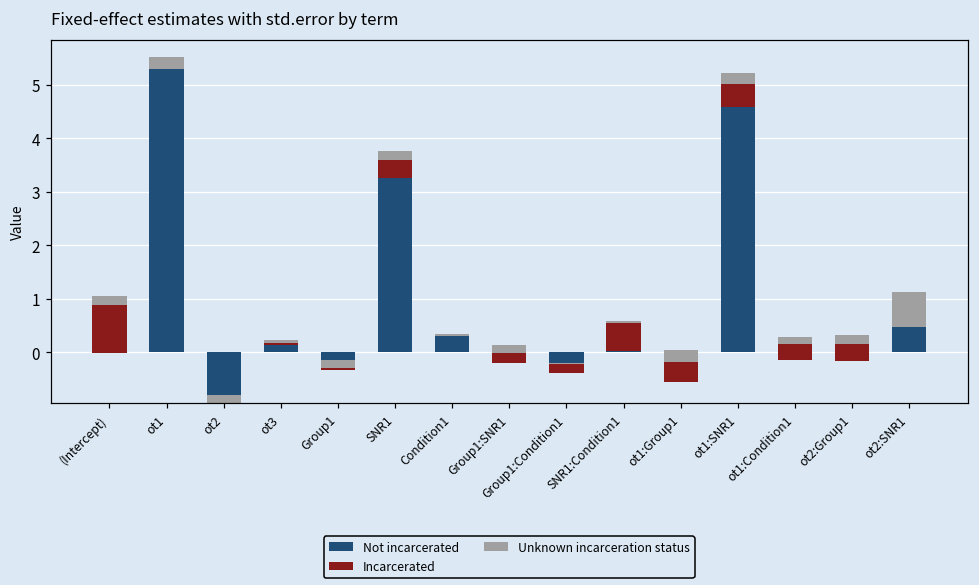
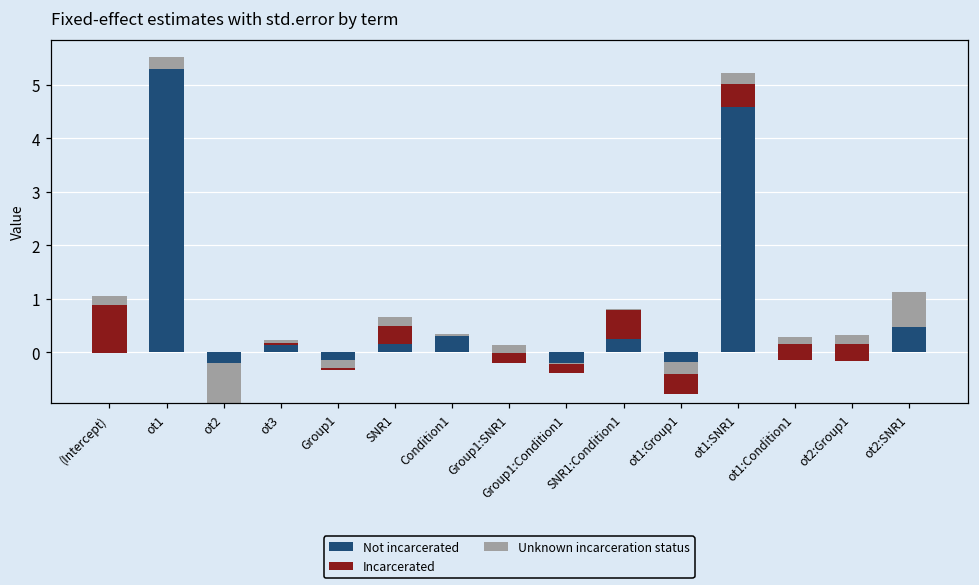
  {
    "Not incarcerated": {
      "ot1": 5.3,
      "ot2": -0.9,
      "ot3": 0.1,
      "Group1": -0.3,
-     "SNR1": 3.3,
+     "SNR1": 0.1,
      "Condition1": 0.3,
      "Group1:SNR1": -0.2,
      "Group1:Condition1": -0.4,
-     "SNR1:Condition1": 0.0,
-     "ot1:Group1": -0.6,
+     "SNR1:Condition1": 0.2,
+     "ot1:Group1": -0.8,
      "ot1:SNR1": 4.6,
      "ot1:Condition1": -0.1,
      "ot2:Group1": -0.2,
      "ot2:SNR1": 0.5
    },
    "Incarcerated": {
      "(Intercept)": 0.9,
      "ot1": 0.0,
      "ot2": 0.0,
      "SNR1": 0.3,
      "Condition1": 0.0,
      "Group1:SNR1": 0.2,
      "SNR1:Condition1": 0.5,
      "ot1:SNR1": 0.4,
      "ot1:Condition1": 0.3,
      "ot2:Group1": 0.3
    },
    "Unknown incarceration status": {
      "(Intercept)": 0.2,
      "ot1": 0.2,
-     "ot2": 0.2,
+     "ot2": 0.8,
      "ot3": 0.1,
      "SNR1": 0.2,
      "Group1:SNR1": 0.2,
      "ot1:SNR1": 0.2,
      "ot1:Condition1": 0.1,
      "ot2:Group1": 0.2,
      "ot2:SNR1": 0.6
    }
  }
